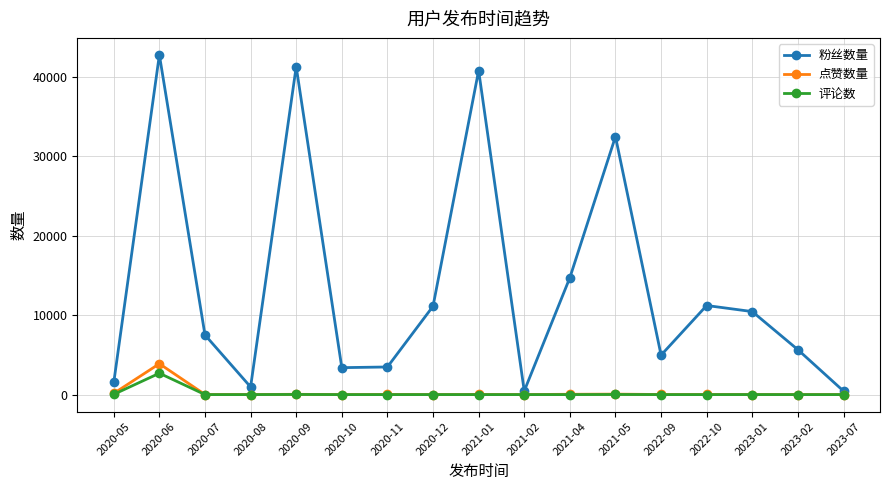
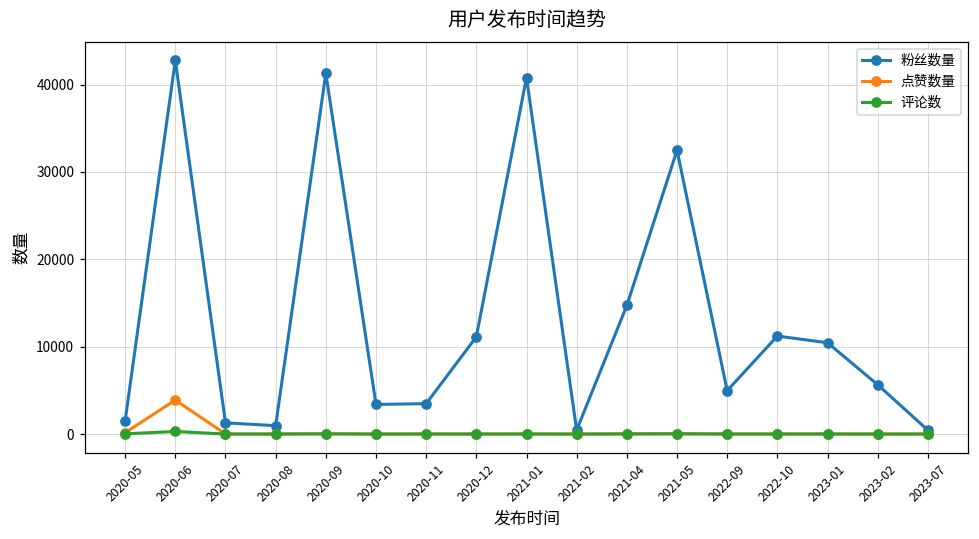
  {
    "粉丝数量": {
      "2020-05": 2000,
      "2020-06": 43000,
-     "2020-07": 8000,
+     "2020-07": 1000,
      "2020-08": 1000,
      "2020-09": 41000,
      "2020-10": 3000,
      "2020-11": 3000,
      "2020-12": 11000,
      "2021-01": 41000,
      "2021-02": 0,
      "2021-04": 15000,
      "2021-05": 32000,
      "2022-09": 5000,
      "2022-10": 11000,
      "2023-01": 10000,
      "2023-02": 6000,
      "2023-07": 0
    },
    "点赞数量": {
      "2020-06": 4000
    },
    "评论数": {
-     "2020-06": 3000
+     "2020-06": 0
    }
  }
